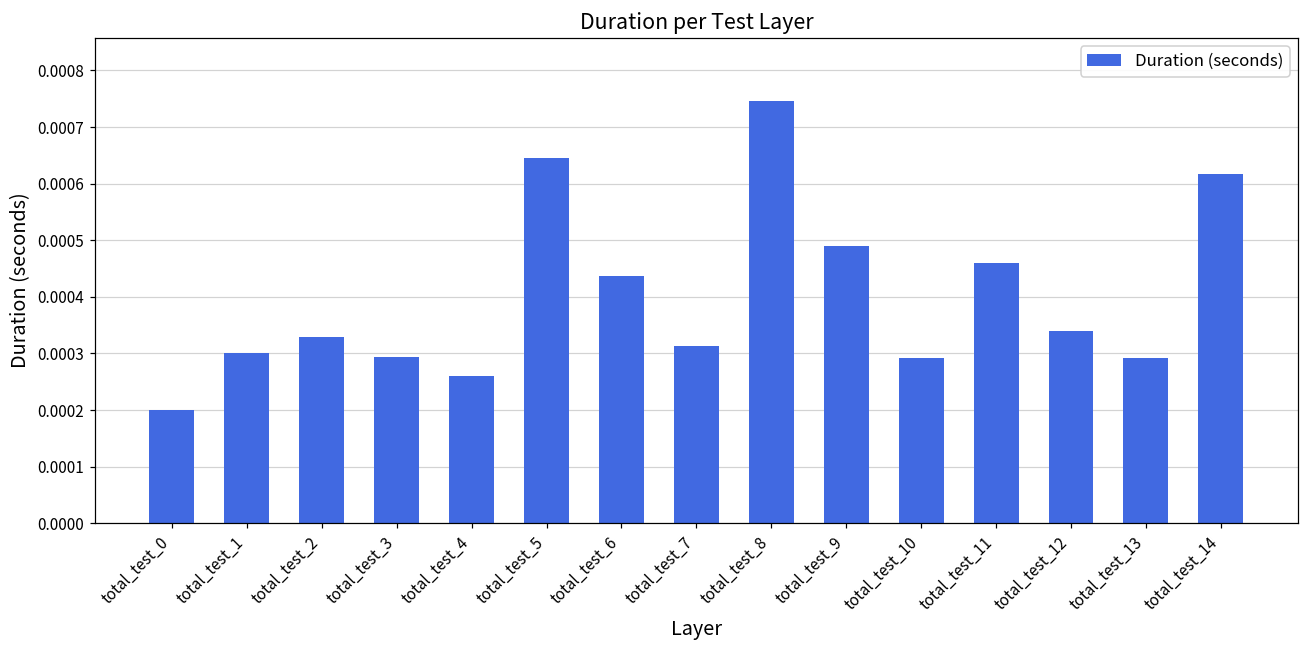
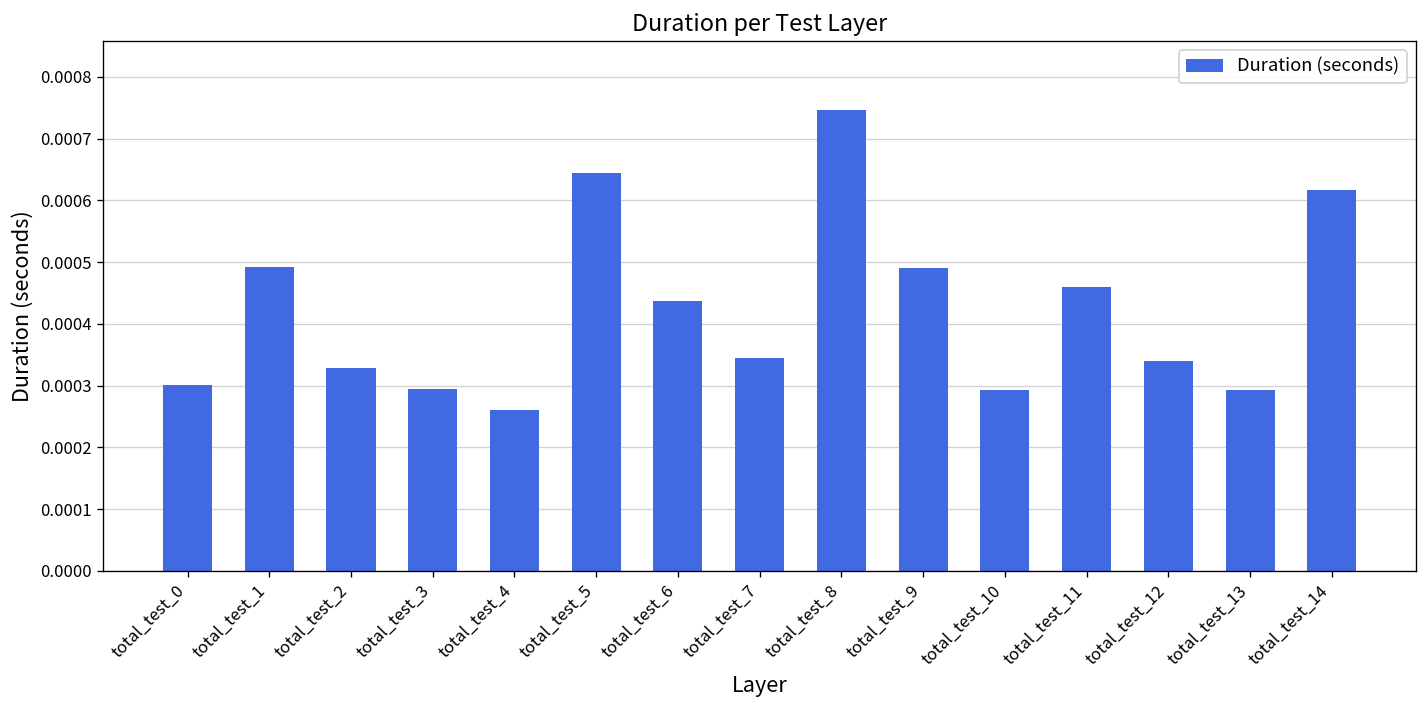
  {
-   "total_test_0": 0.00020,
-   "total_test_1": 0.00030,
+   "total_test_0": 0.00030,
+   "total_test_1": 0.00049,
    "total_test_2": 0.00033,
    "total_test_3": 0.00029,
    "total_test_4": 0.00026,
    "total_test_5": 0.00064,
    "total_test_6": 0.00044,
-   "total_test_7": 0.00031,
+   "total_test_7": 0.00034,
    "total_test_8": 0.00075,
    "total_test_9": 0.00049,
    "total_test_10": 0.00029,
    "total_test_11": 0.00046,
    "total_test_12": 0.00034,
    "total_test_13": 0.00029,
    "total_test_14": 0.00062
  }
